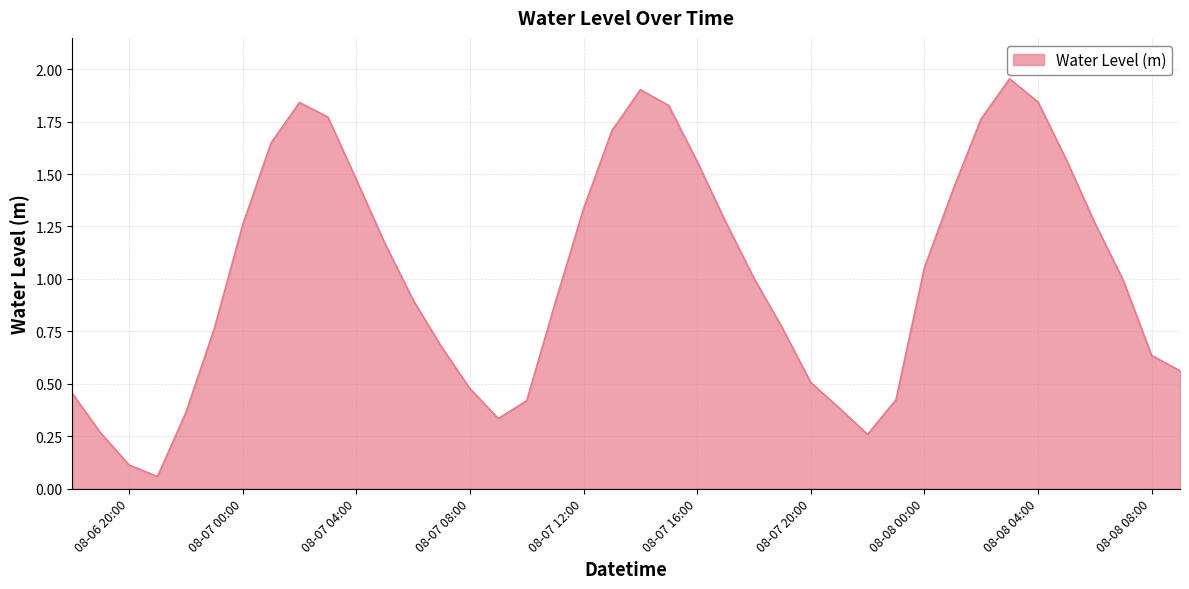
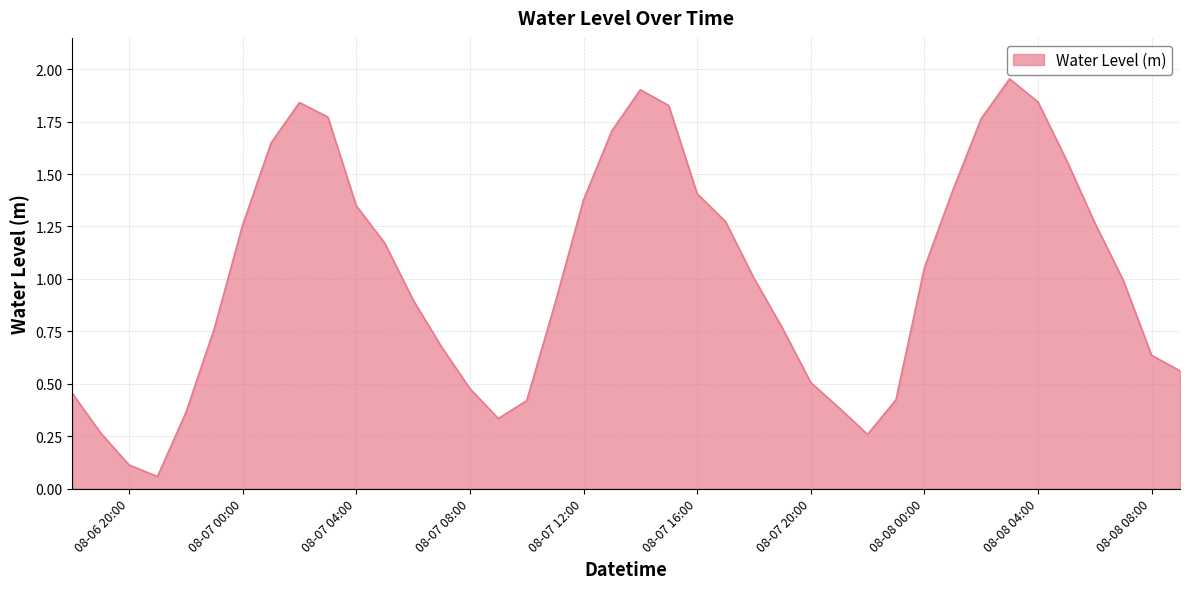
  {
    "08-06 20:00": 0.11,
    "08-07 00:00": 1.26,
-   "08-07 04:00": 1.47,
+   "08-07 04:00": 1.35,
    "08-07 08:00": 0.48,
-   "08-07 12:00": 1.33,
-   "08-07 16:00": 1.56,
+   "08-07 12:00": 1.38,
+   "08-07 16:00": 1.41,
    "08-07 20:00": 0.51,
    "08-08 00:00": 1.05,
    "08-08 04:00": 1.84,
    "08-08 08:00": 0.64
  }
